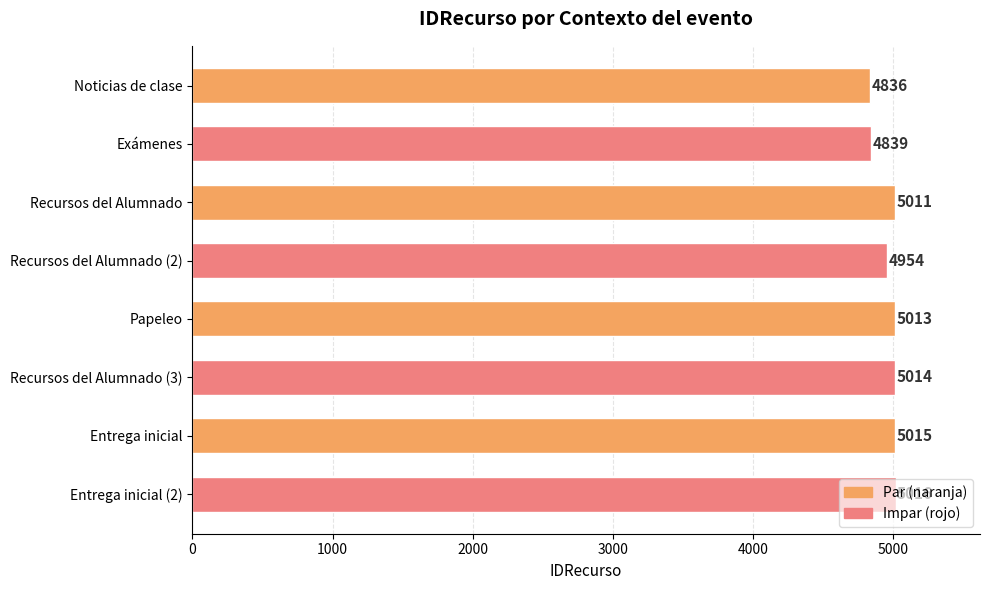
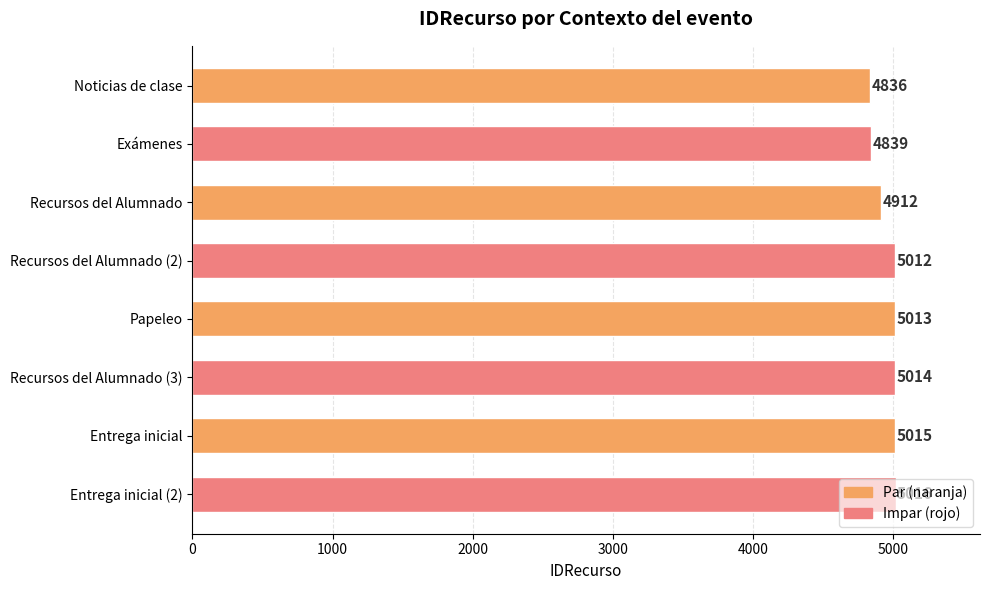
  {
    "Noticias de clase": 4836,
    "Exámenes": 4839,
-   "Recursos del Alumnado": 5011,
-   "Recursos del Alumnado (2)": 4954,
+   "Recursos del Alumnado": 4912,
+   "Recursos del Alumnado (2)": 5012,
    "Papeleo": 5013,
    "Recursos del Alumnado (3)": 5014,
    "Entrega inicial": 5015
  }
